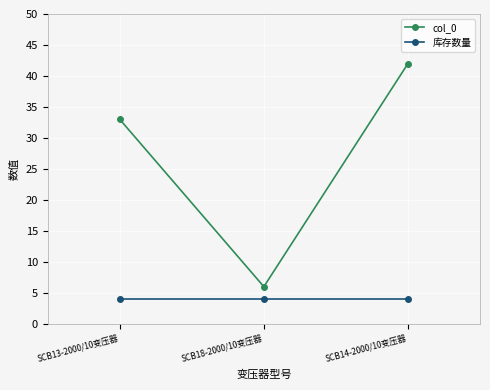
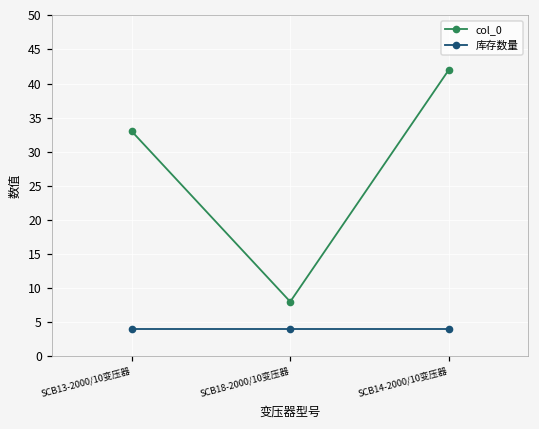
  {
    "col_0": {
      "SCB13-2000/10变压器": 33,
-     "SCB18-2000/10变压器": 6,
+     "SCB18-2000/10变压器": 8,
      "SCB14-2000/10变压器": 42
    },
    "库存数量": {
      "SCB13-2000/10变压器": 4,
      "SCB18-2000/10变压器": 4,
      "SCB14-2000/10变压器": 4
    }
  }
